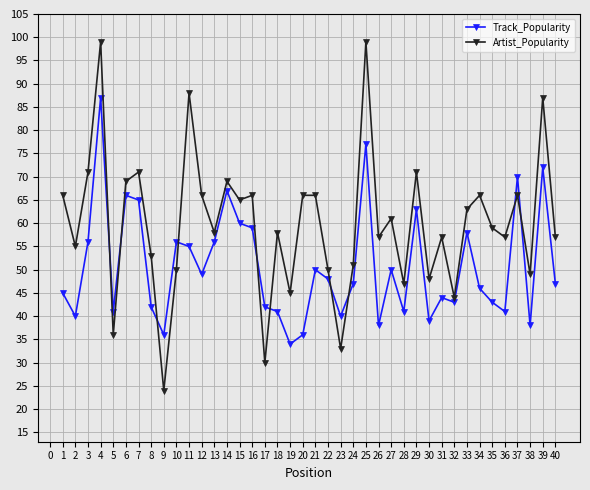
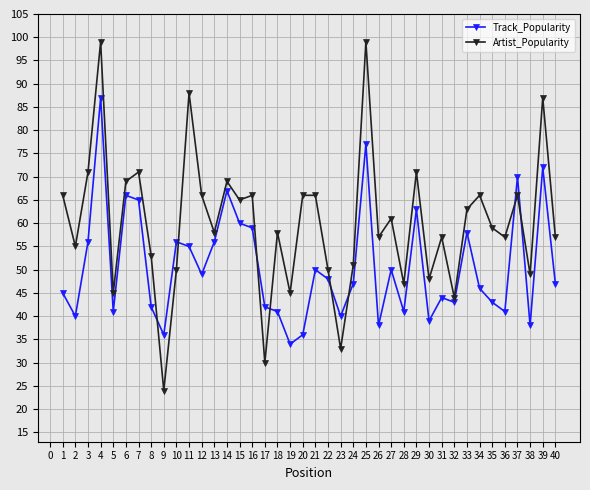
  {
    "Track_Popularity": {
      "1": 45,
      "2": 40,
      "3": 56,
      "4": 87,
      "5": 41,
      "6": 66,
      "7": 65,
      "8": 42,
      "9": 36,
      "10": 56,
      "11": 55,
      "12": 49,
      "13": 56,
      "14": 67,
      "15": 60,
      "16": 59,
      "17": 42,
      "18": 41,
      "19": 34,
      "20": 36,
      "21": 50,
      "22": 48,
      "23": 40,
      "24": 47,
      "25": 77,
      "26": 38,
      "27": 50,
      "28": 41,
      "29": 63,
      "30": 39,
      "31": 44,
      "32": 43,
      "33": 58,
      "34": 46,
      "35": 43,
      "36": 41,
      "37": 70,
      "38": 38,
      "39": 72,
      "40": 47
    },
    "Artist_Popularity": {
      "1": 66,
      "2": 55,
      "3": 71,
      "4": 99,
-     "5": 36,
+     "5": 45,
      "6": 69,
      "7": 71,
      "8": 53,
      "9": 24,
      "10": 50,
      "11": 88,
      "12": 66,
      "13": 58,
      "14": 69,
      "15": 65,
      "16": 66,
      "17": 30,
      "18": 58,
      "19": 45,
      "20": 66,
      "21": 66,
      "22": 50,
      "23": 33,
      "24": 51,
      "25": 99,
      "26": 57,
      "27": 61,
      "28": 47,
      "29": 71,
      "30": 48,
      "31": 57,
      "32": 44,
      "33": 63,
      "34": 66,
      "35": 59,
      "36": 57,
      "37": 66,
      "38": 49,
      "39": 87,
      "40": 57
    }
  }
